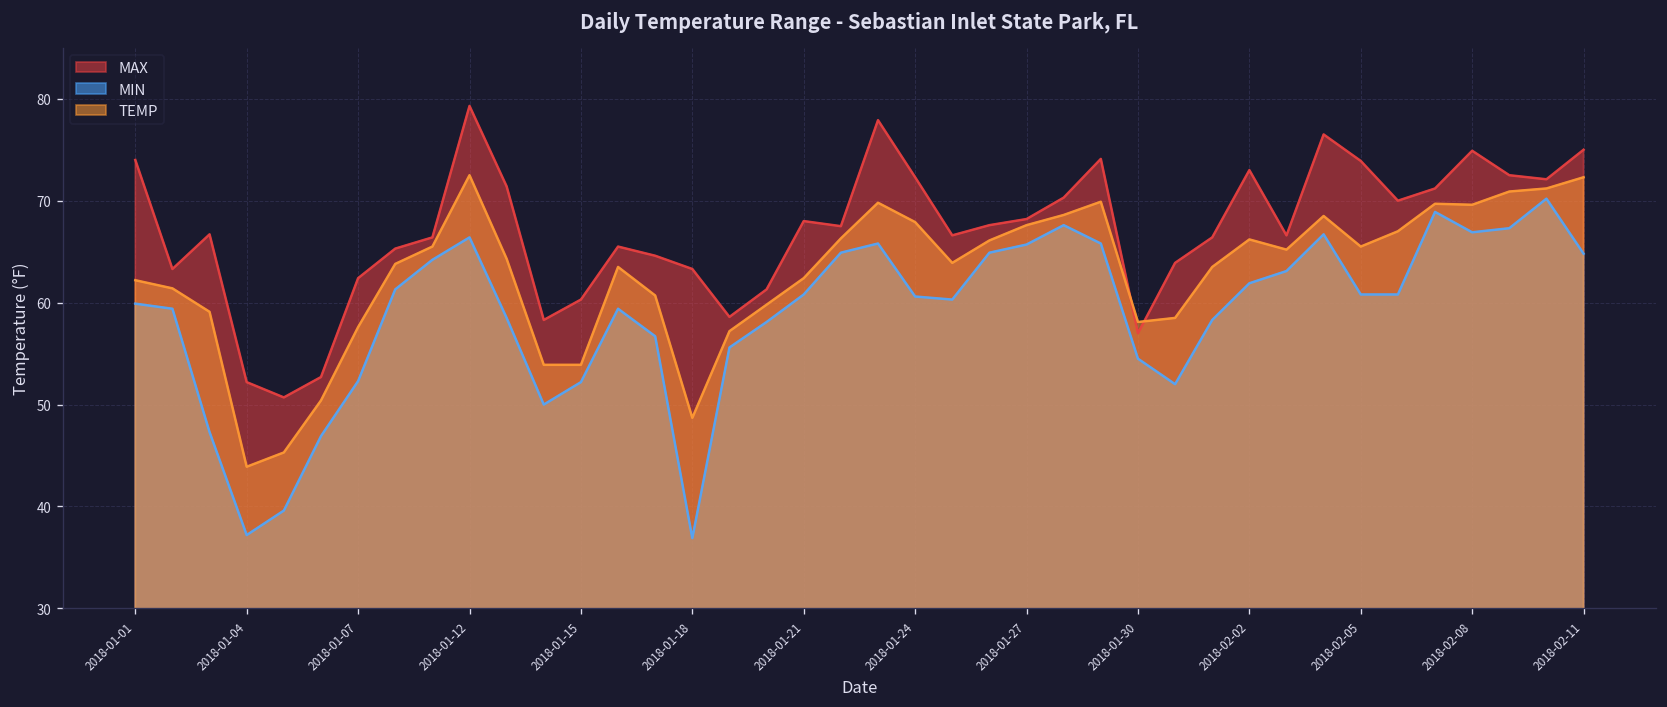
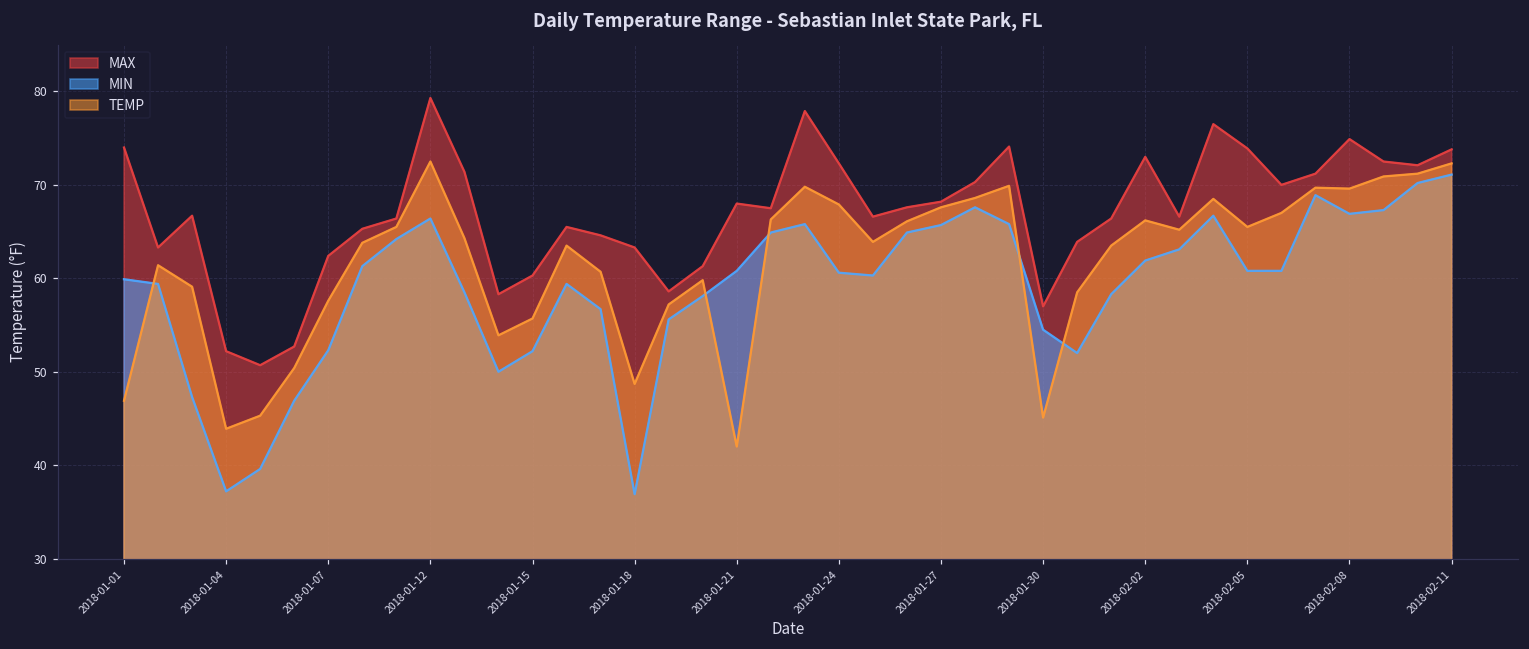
  {
    "MAX": {
      "2018-01-01": 74,
      "2018-01-04": 52,
      "2018-01-07": 62,
      "2018-01-12": 79,
      "2018-01-15": 60,
      "2018-01-18": 63,
      "2018-01-21": 68,
      "2018-01-24": 72,
      "2018-01-27": 68,
      "2018-01-30": 57,
      "2018-02-02": 73,
      "2018-02-05": 74,
      "2018-02-08": 75,
-     "2018-02-11": 75
+     "2018-02-11": 74
    },
    "MIN": {
      "2018-01-01": 60,
      "2018-01-04": 37,
      "2018-01-07": 52,
      "2018-01-12": 66,
      "2018-01-15": 52,
      "2018-01-18": 37,
      "2018-01-21": 61,
      "2018-01-24": 61,
      "2018-01-27": 66,
      "2018-01-30": 55,
      "2018-02-02": 62,
      "2018-02-05": 61,
      "2018-02-08": 67,
-     "2018-02-11": 65
+     "2018-02-11": 71
    },
    "TEMP": {
-     "2018-01-01": 62,
+     "2018-01-01": 47,
      "2018-01-04": 44,
      "2018-01-07": 58,
      "2018-01-12": 73,
-     "2018-01-15": 54,
+     "2018-01-15": 56,
      "2018-01-18": 49,
-     "2018-01-21": 62,
+     "2018-01-21": 42,
      "2018-01-24": 68,
      "2018-01-27": 68,
-     "2018-01-30": 58,
+     "2018-01-30": 45,
      "2018-02-02": 66,
      "2018-02-05": 66,
      "2018-02-08": 70,
      "2018-02-11": 72
    }
  }
